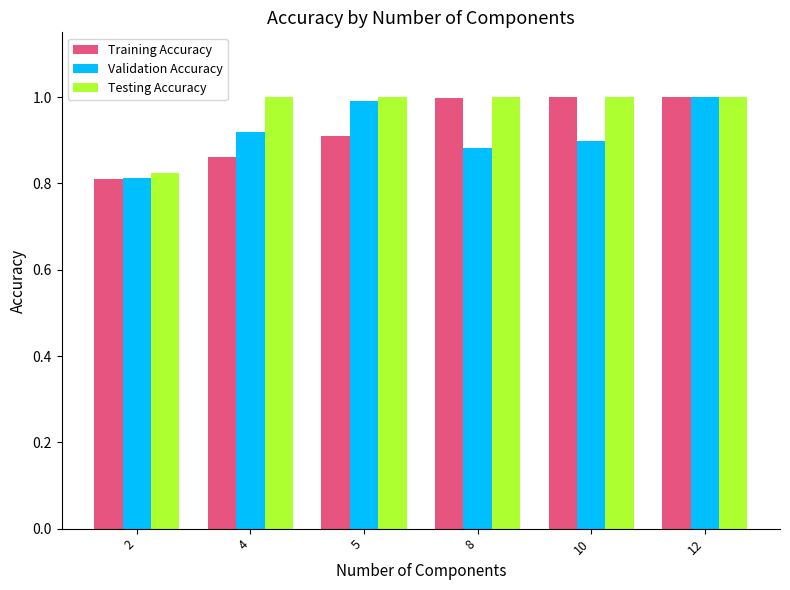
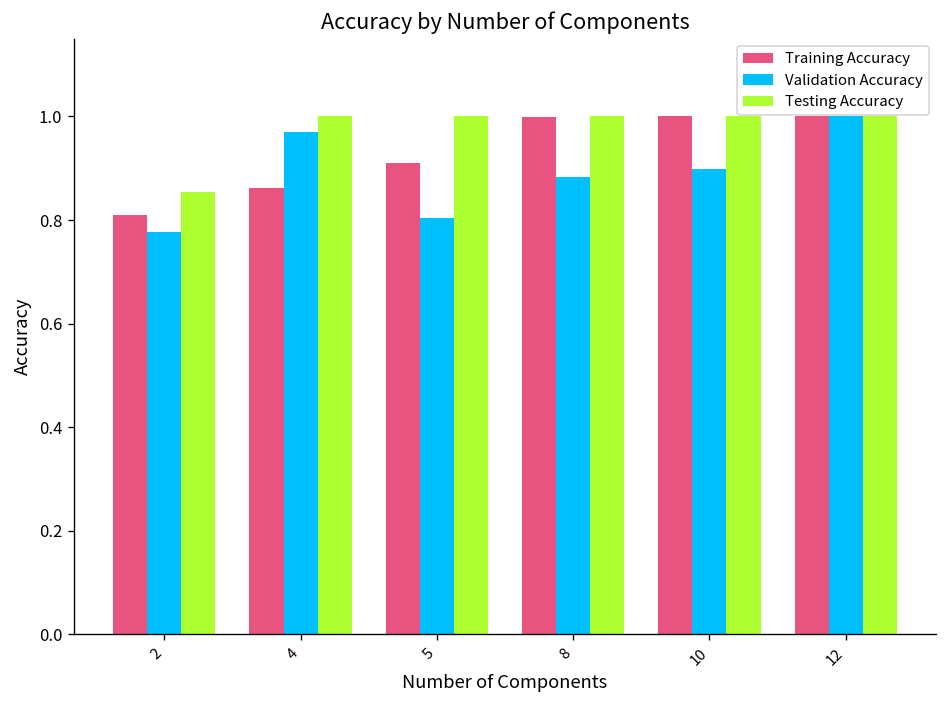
  {
    "Training Accuracy": {
      "2": 0.81,
      "4": 0.86,
      "5": 0.91,
      "8": 1.00,
      "10": 1.00,
      "12": 1.00
    },
    "Validation Accuracy": {
-     "2": 0.81,
-     "4": 0.92,
-     "5": 0.99,
+     "2": 0.78,
+     "4": 0.97,
+     "5": 0.80,
      "8": 0.88,
      "10": 0.90,
      "12": 1.00
    },
    "Testing Accuracy": {
-     "2": 0.83,
+     "2": 0.85,
      "4": 1.00,
      "5": 1.00,
      "8": 1.00,
      "10": 1.00,
      "12": 1.00
    }
  }
